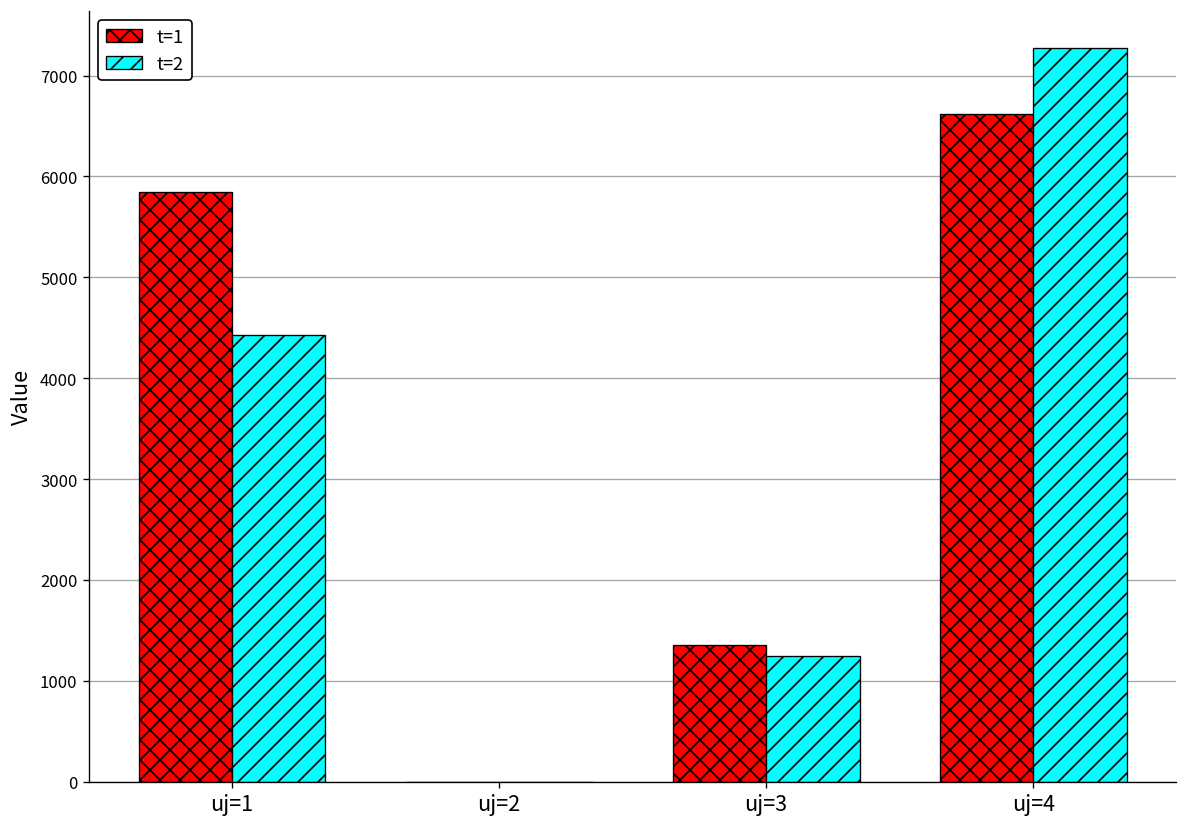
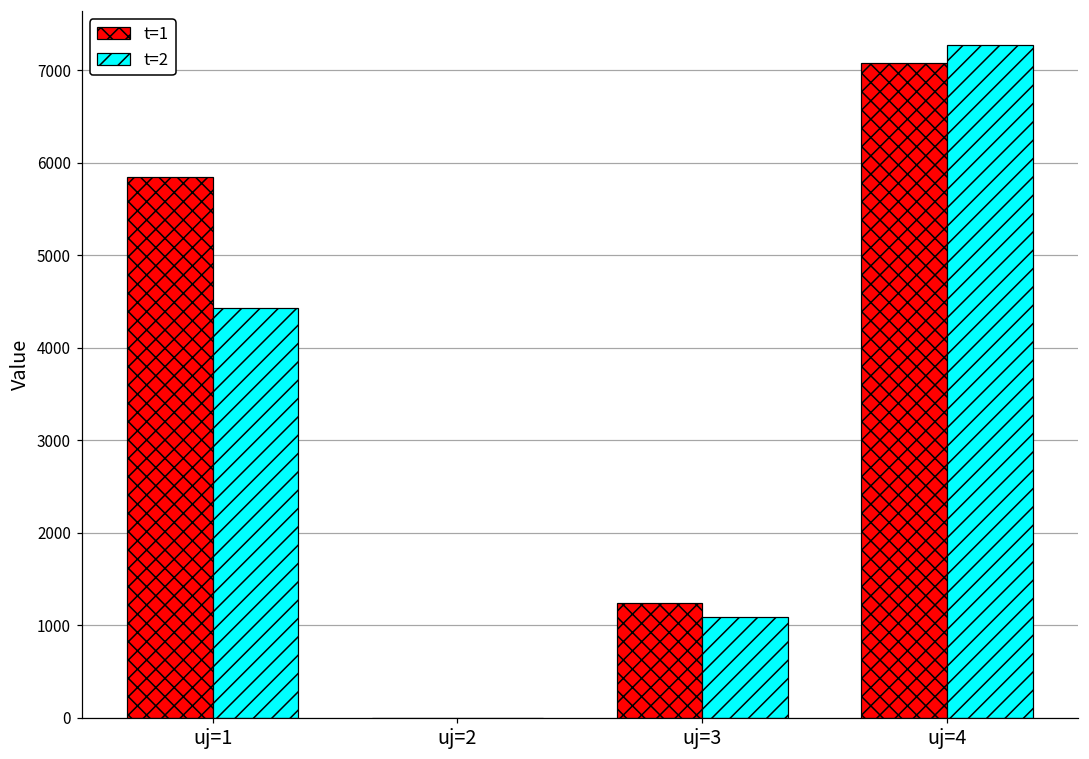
  {
    "t=1": {
      "uj=1": 5800,
      "uj=2": 0,
-     "uj=3": 1400,
-     "uj=4": 6600
+     "uj=3": 1200,
+     "uj=4": 7100
    },
    "t=2": {
      "uj=1": 4400,
      "uj=2": 0,
-     "uj=3": 1200,
+     "uj=3": 1100,
      "uj=4": 7300
    }
  }
